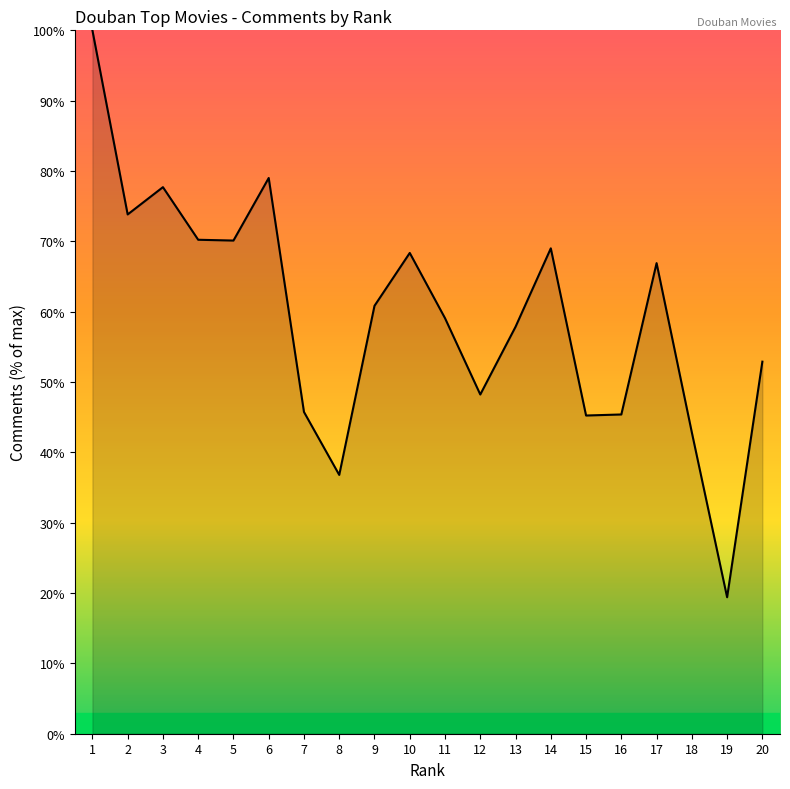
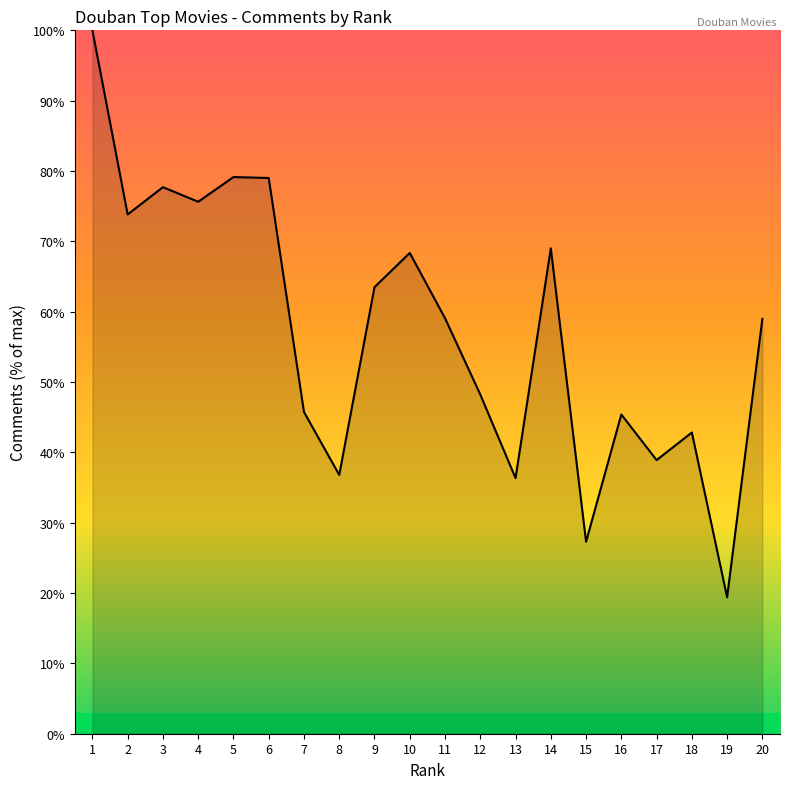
  {
    "1": "100%",
    "2": "74%",
    "3": "78%",
-   "4": "70%",
-   "5": "70%",
+   "4": "76%",
+   "5": "79%",
    "6": "79%",
    "7": "46%",
    "8": "37%",
-   "9": "61%",
+   "9": "63%",
    "10": "68%",
    "11": "59%",
    "12": "48%",
-   "13": "58%",
+   "13": "36%",
    "14": "69%",
-   "15": "45%",
+   "15": "27%",
    "16": "45%",
-   "17": "67%",
+   "17": "39%",
    "18": "43%",
    "19": "19%",
-   "20": "53%"
+   "20": "59%"
  }
